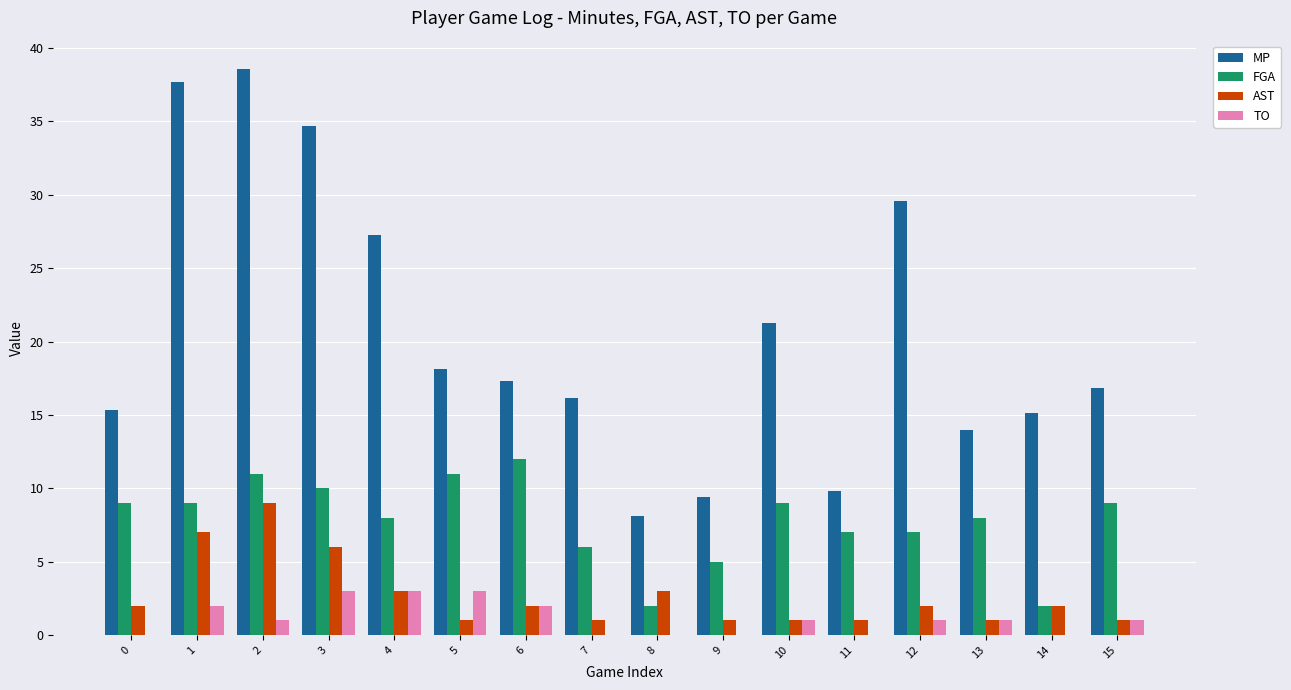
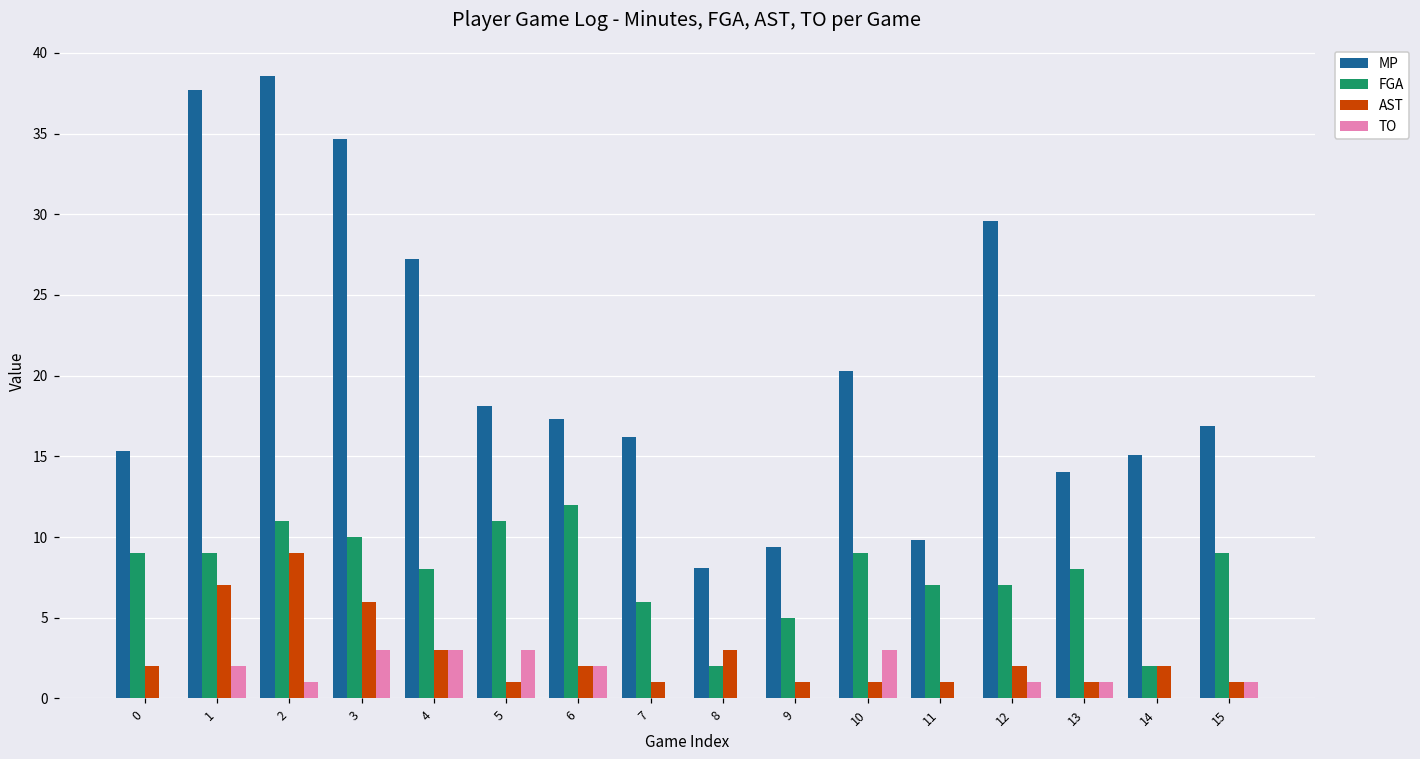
  {
    "MP": {
      "0": 15.4,
      "1": 37.7,
      "2": 38.6,
      "3": 34.7,
      "4": 27.2,
      "5": 18.1,
      "6": 17.3,
      "7": 16.2,
      "8": 8.1,
      "9": 9.4,
-     "10": 21.2,
+     "10": 20.3,
      "11": 9.8,
      "12": 29.6,
      "13": 14.0,
      "14": 15.1,
      "15": 16.9
    },
    "FGA": {
      "0": 9.0,
      "1": 9.0,
      "2": 11.0,
      "3": 10.0,
      "4": 8.0,
      "5": 11.0,
      "6": 12.0,
      "7": 6.0,
      "8": 2.0,
      "9": 5.0,
      "10": 9.0,
      "11": 7.0,
      "12": 7.0,
      "13": 8.0,
      "14": 2.0,
      "15": 9.0
    },
    "AST": {
      "0": 2.0,
      "1": 7.0,
      "2": 9.0,
      "3": 6.0,
      "4": 3.0,
      "5": 1.0,
      "6": 2.0,
      "7": 1.0,
      "8": 3.0,
      "9": 1.0,
      "10": 1.0,
      "11": 1.0,
      "12": 2.0,
      "13": 1.0,
      "14": 2.0,
      "15": 1.0
    },
    "TO": {
      "0": 0,
      "1": 2,
      "2": 1,
      "3": 3,
      "4": 3,
      "5": 3,
      "6": 2,
      "7": 0,
      "8": 0,
      "9": 0,
-     "10": 1,
+     "10": 3,
      "11": 0,
      "12": 1,
      "13": 1,
      "14": 0,
      "15": 1
    }
  }
